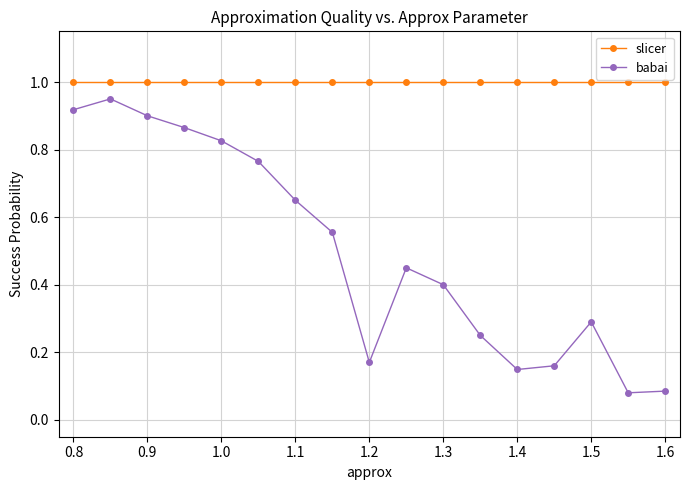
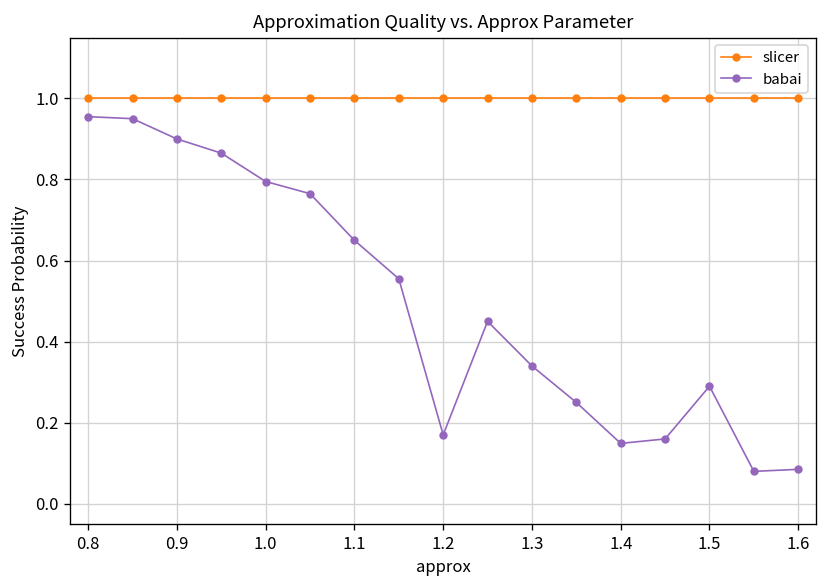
  {
    "slicer": {
      "0.8": 1.00,
      "0.9": 1.00,
      "1.0": 1.00,
      "1.1": 1.00,
      "1.2": 1.00,
      "1.3": 1.00,
      "1.4": 1.00,
      "1.5": 1.00,
      "1.6": 1.00
    },
    "babai": {
-     "0.8": 0.92,
+     "0.8": 0.96,
      "0.9": 0.90,
-     "1.0": 0.83,
+     "1.0": 0.80,
      "1.1": 0.65,
      "1.2": 0.17,
-     "1.3": 0.40,
+     "1.3": 0.34,
      "1.4": 0.15,
      "1.5": 0.29,
      "1.6": 0.09
    }
  }
